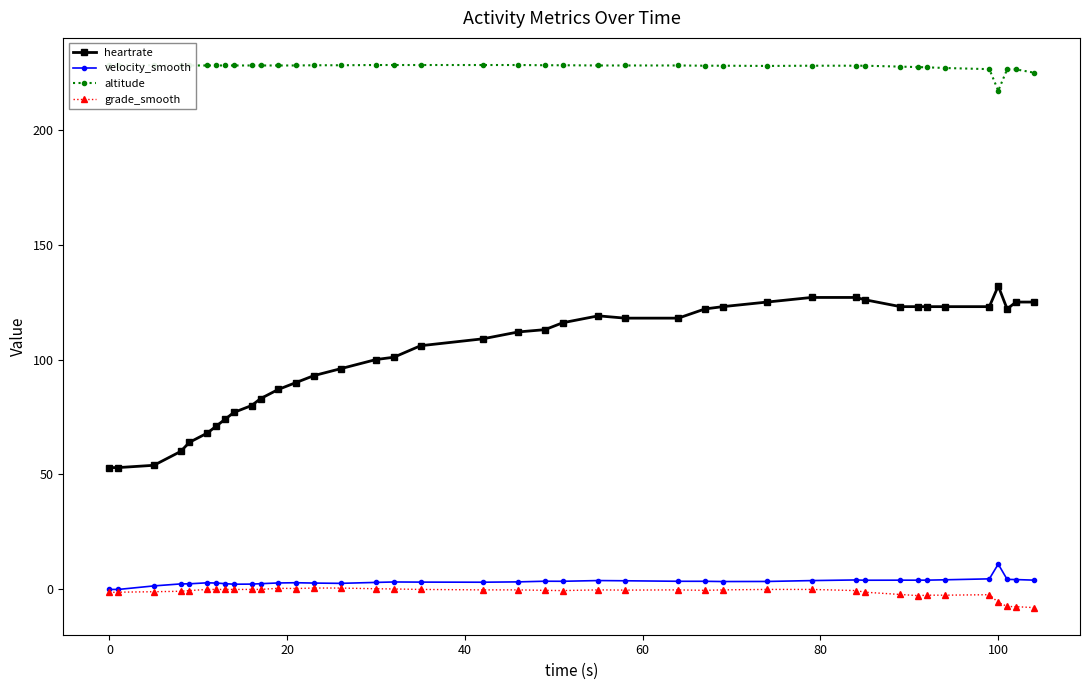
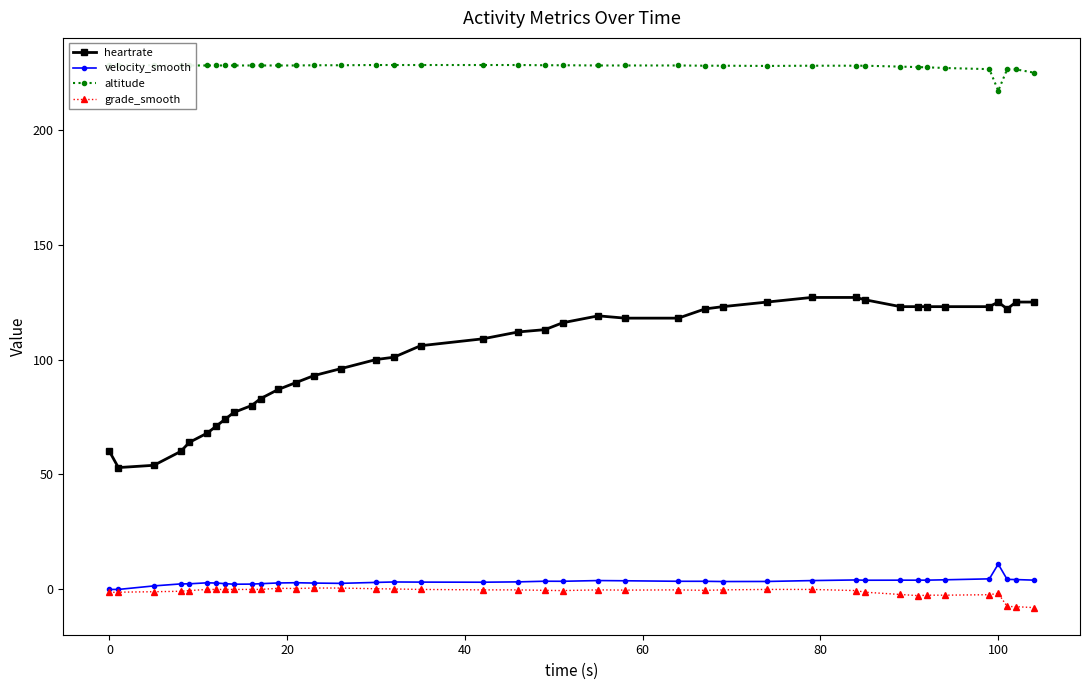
  {
    "heartrate": {
-     "0": 53,
-     "100": 132
+     "0": 60,
+     "100": 125
    },
    "velocity_smooth": {
      "0": 0,
      "100": 11
    },
    "altitude": {
      "100": 217
    },
    "grade_smooth": {
      "0": -1,
-     "100": -6
+     "100": -2
    }
  }
